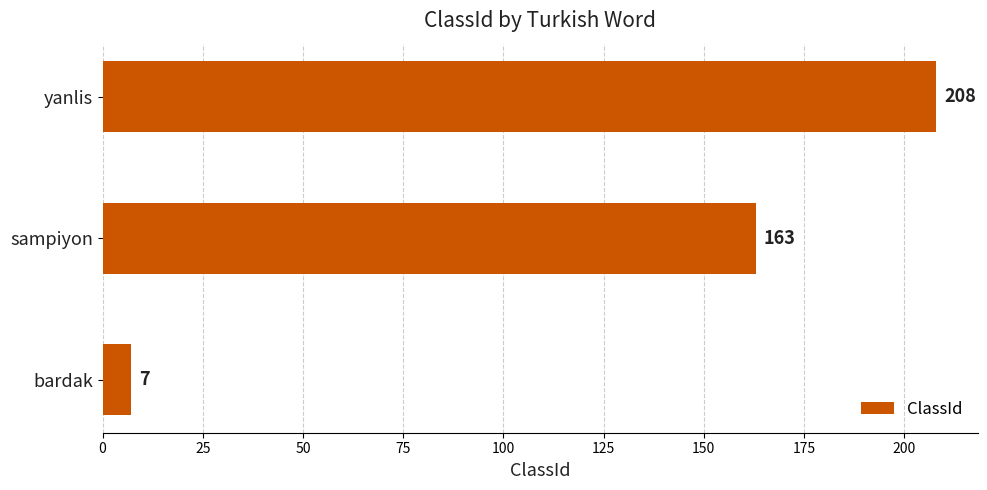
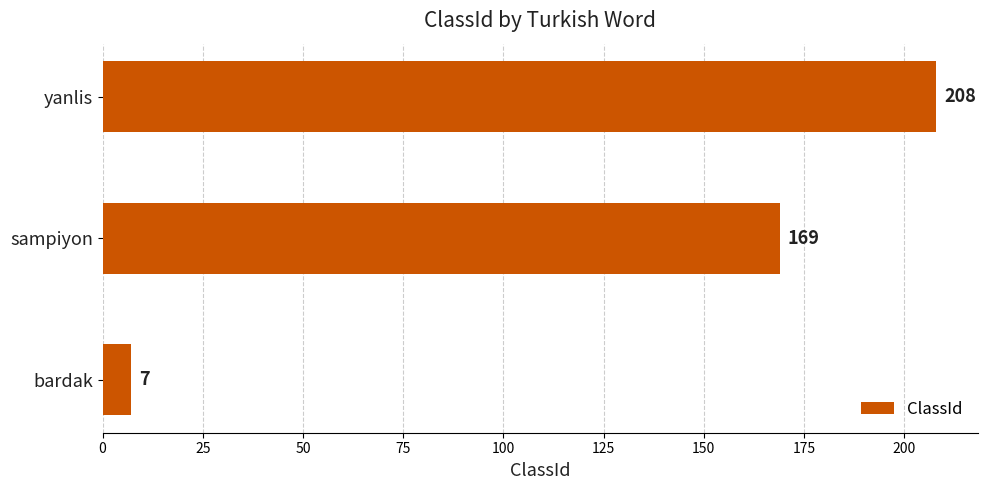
  {
    "yanlis": 208,
-   "sampiyon": 163,
+   "sampiyon": 169,
    "bardak": 7
  }
